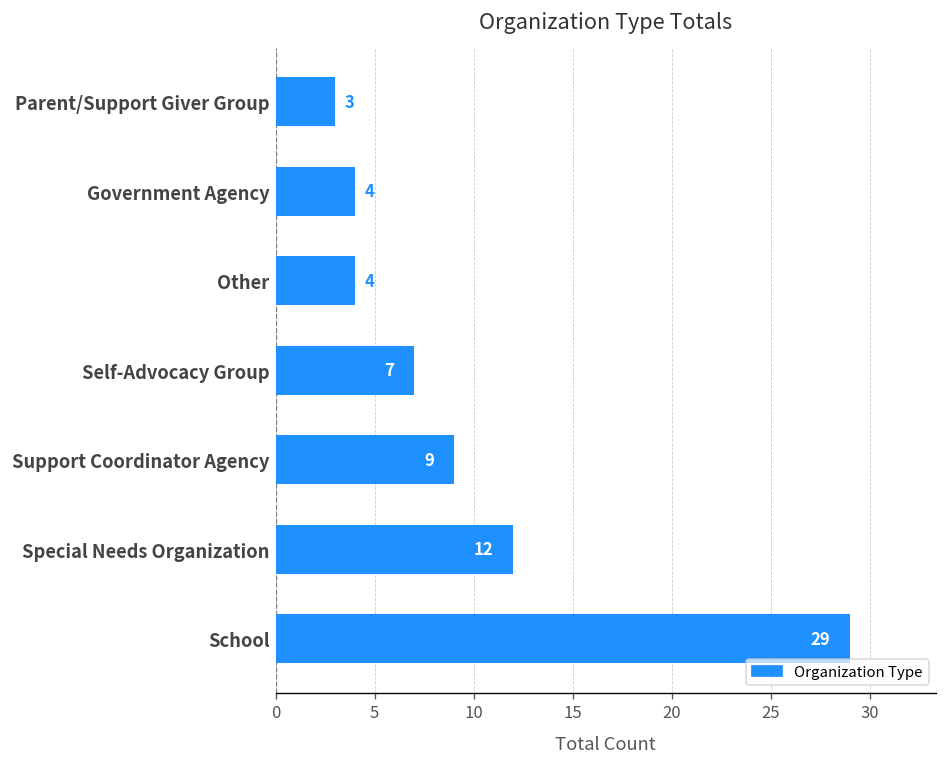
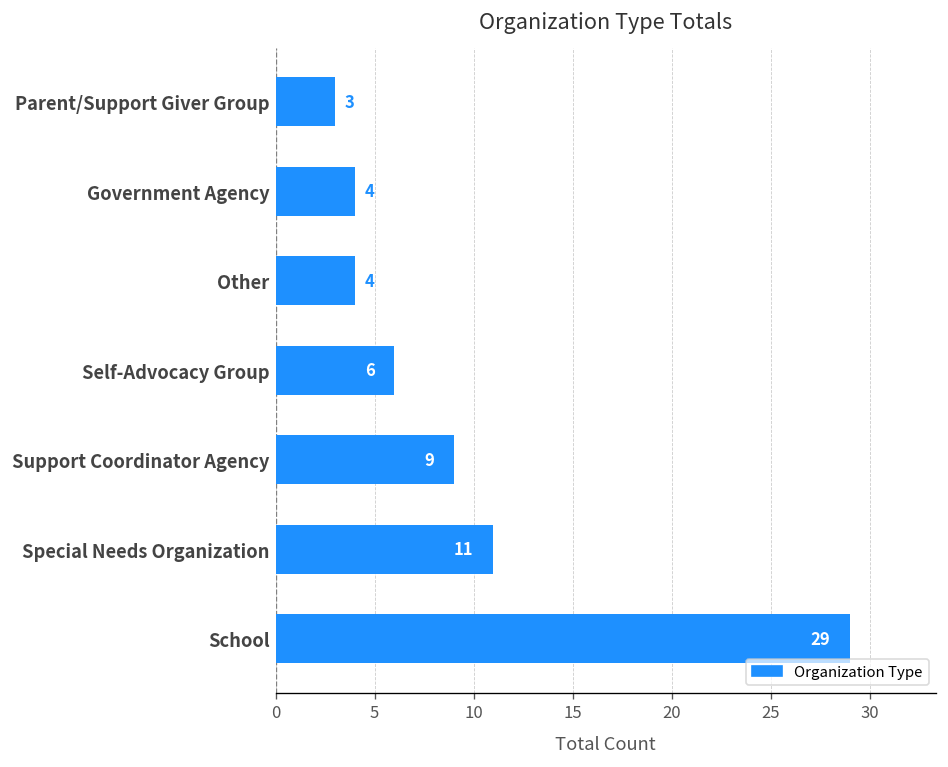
  {
    "Parent/Support Giver Group": 3,
    "Government Agency": 4,
    "Other": 4,
-   "Self-Advocacy Group": 7,
+   "Self-Advocacy Group": 6,
    "Support Coordinator Agency": 9,
-   "Special Needs Organization": 12,
+   "Special Needs Organization": 11,
    "School": 29
  }
